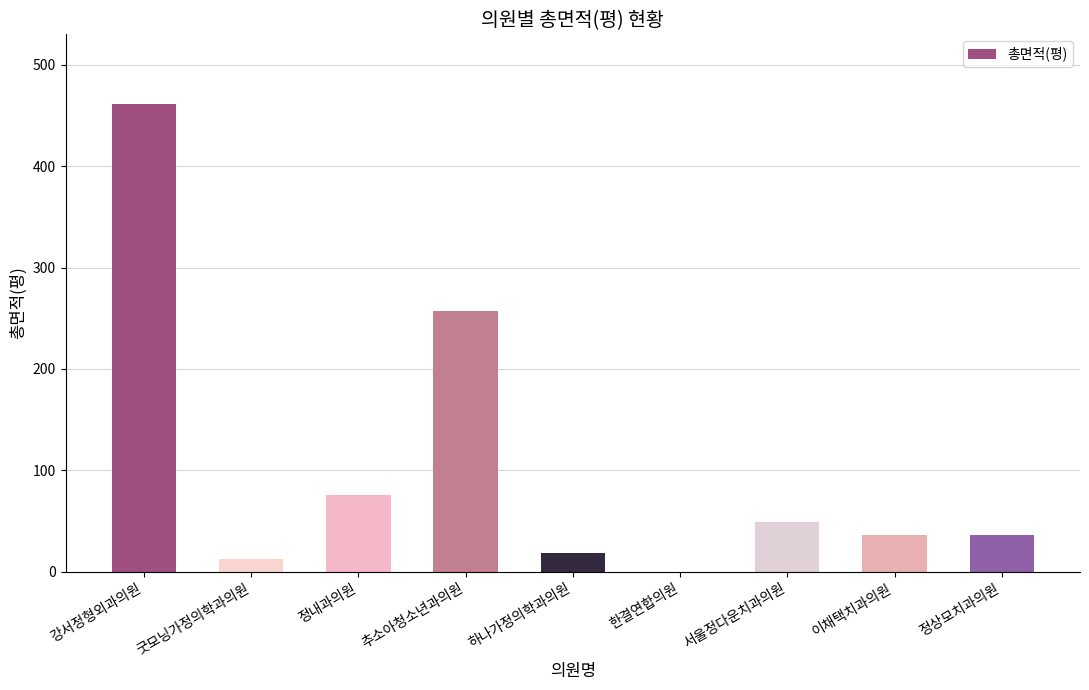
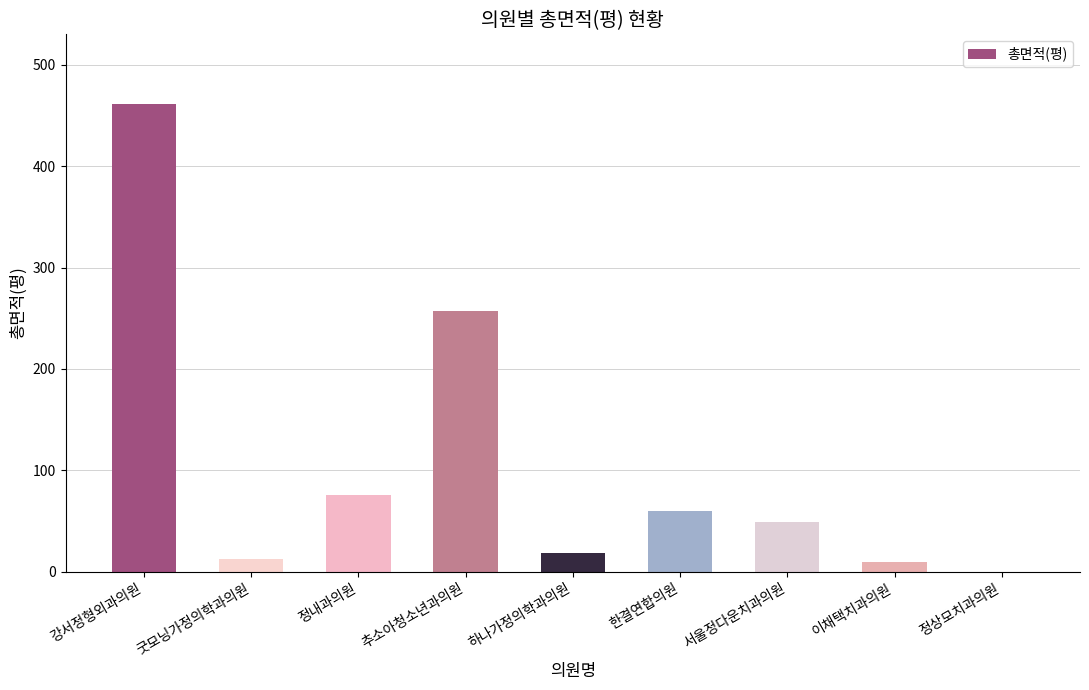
  {
    "강서정형외과의원": 461,
    "굿모닝가정의학과의원": 13,
    "정내과의원": 76,
    "추소아청소년과의원": 257,
    "하나가정의학과의원": 19,
-   "한결연합의원": 0,
+   "한결연합의원": 60,
    "서울정다운치과의원": 49,
-   "이채택치과의원": 37,
-   "정상모치과의원": 36
+   "이채택치과의원": 10,
+   "정상모치과의원": 0
  }
